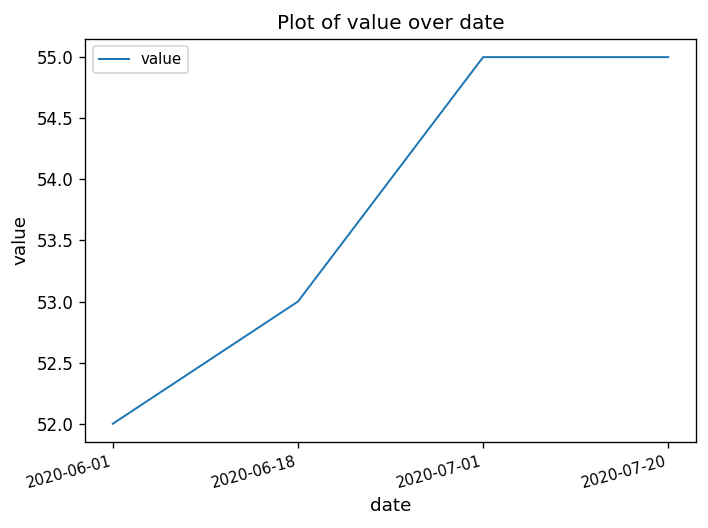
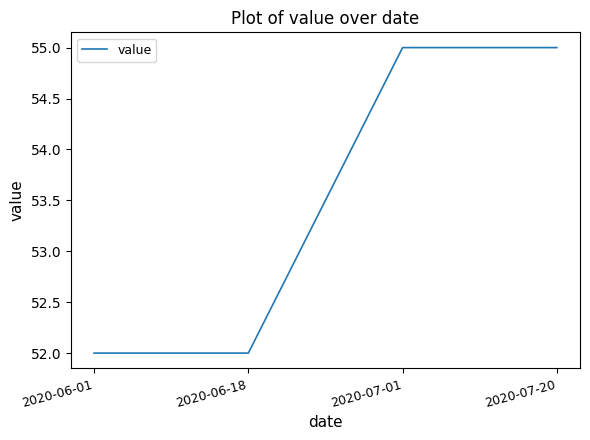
  {
    "2020-06-01": 52,
-   "2020-06-18": 53,
+   "2020-06-18": 52,
    "2020-07-01": 55,
    "2020-07-20": 55
  }
